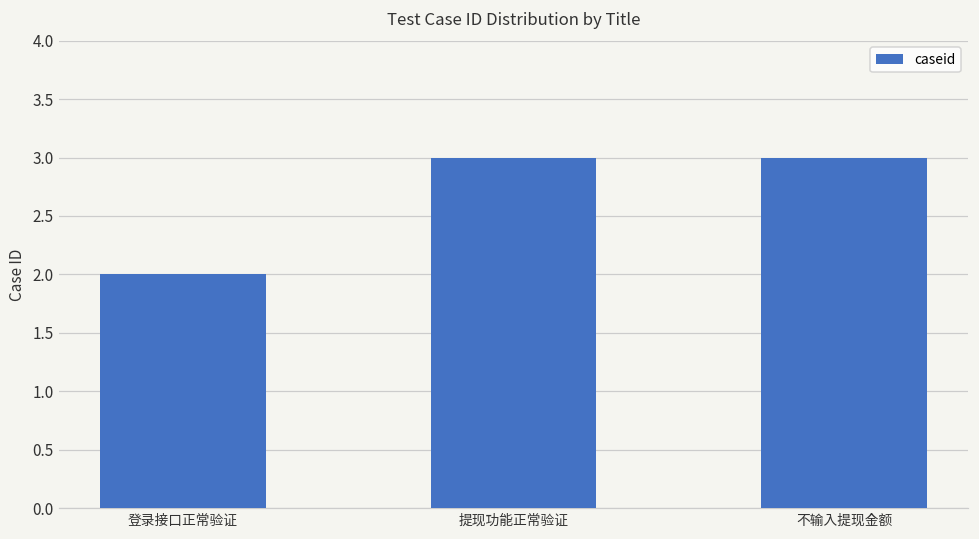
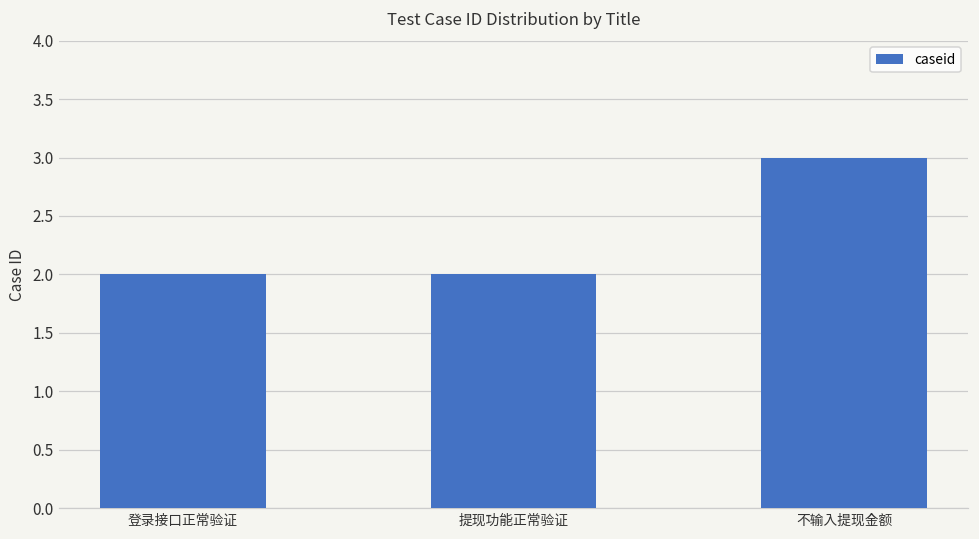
  {
    "登录接口正常验证": 2,
-   "提现功能正常验证": 3,
+   "提现功能正常验证": 2,
    "不输入提现金额": 3
  }
